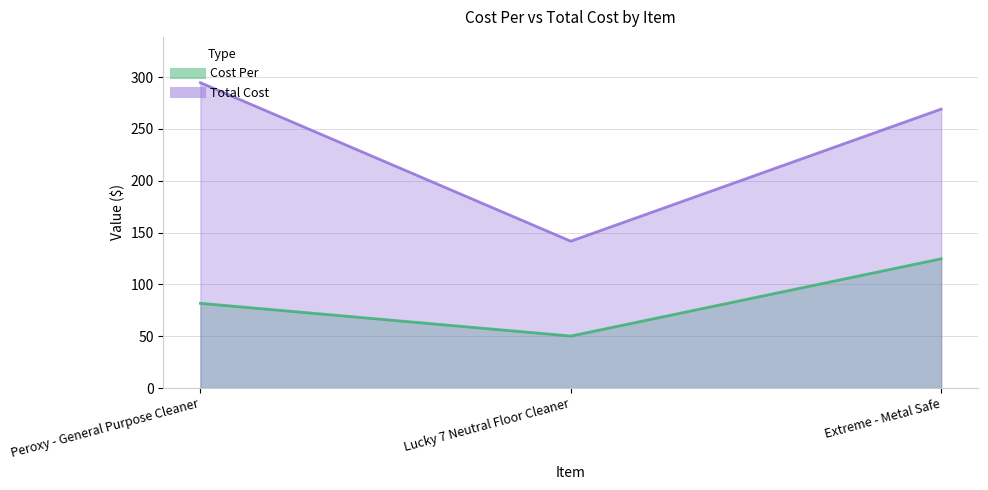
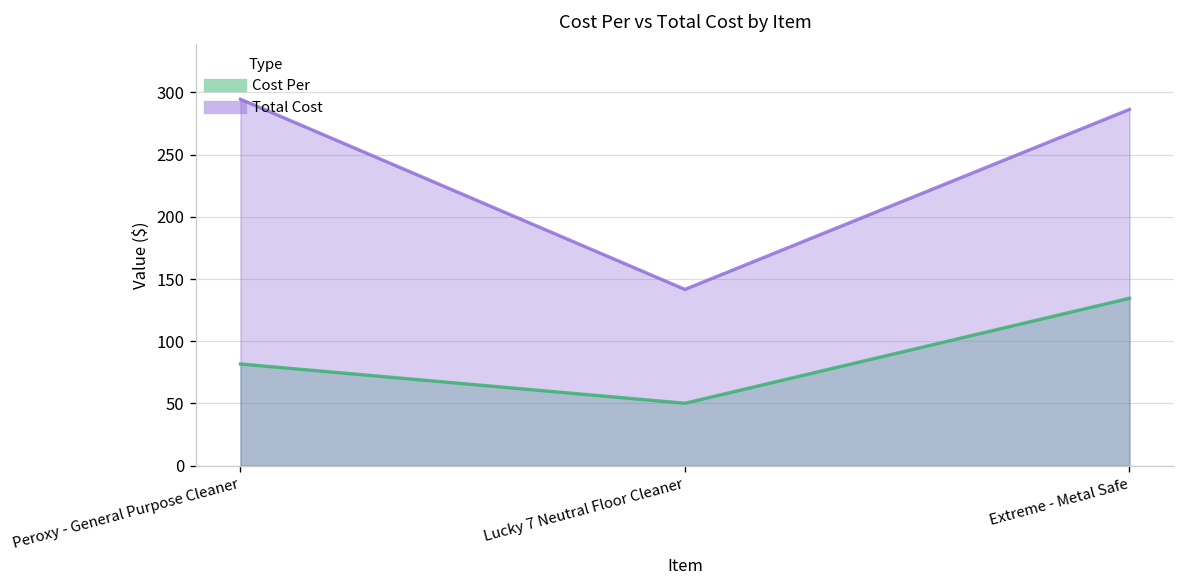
  {
    "Cost Per": {
      "Peroxy - General Purpose Cleaner": 82,
      "Lucky 7 Neutral Floor Cleaner": 50,
-     "Extreme - Metal Safe": 125
+     "Extreme - Metal Safe": 135
    },
    "Total Cost": {
      "Peroxy - General Purpose Cleaner": 295,
      "Lucky 7 Neutral Floor Cleaner": 142,
-     "Extreme - Metal Safe": 269
+     "Extreme - Metal Safe": 286
    }
  }
